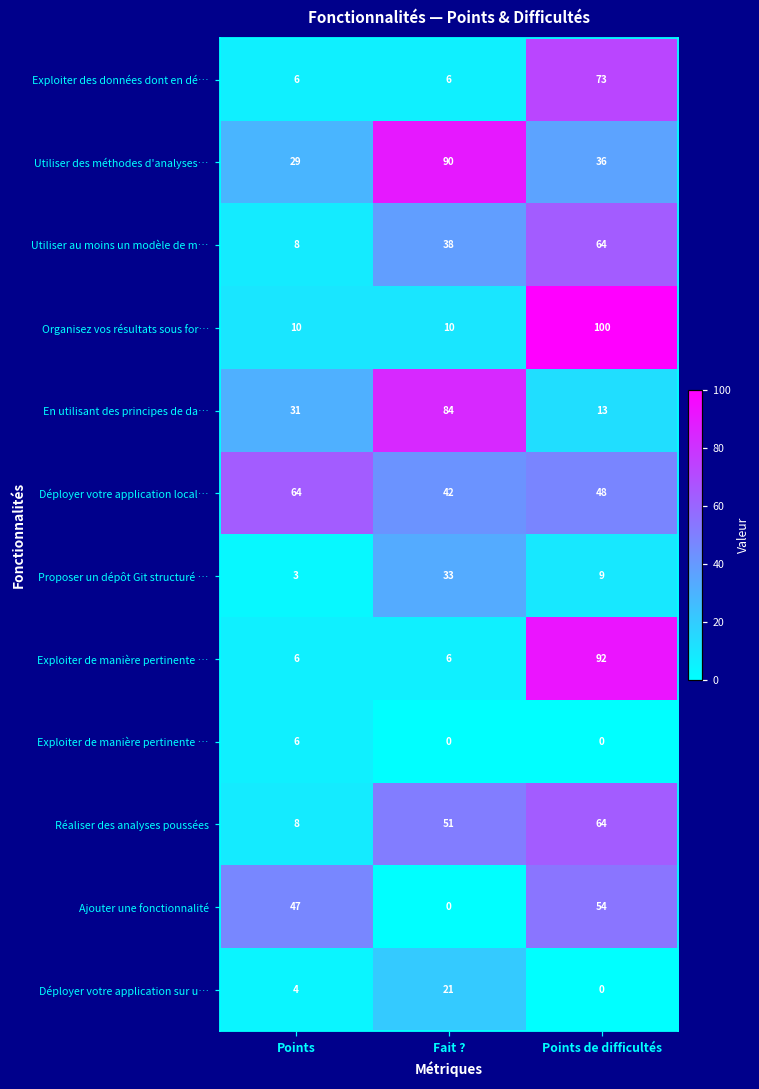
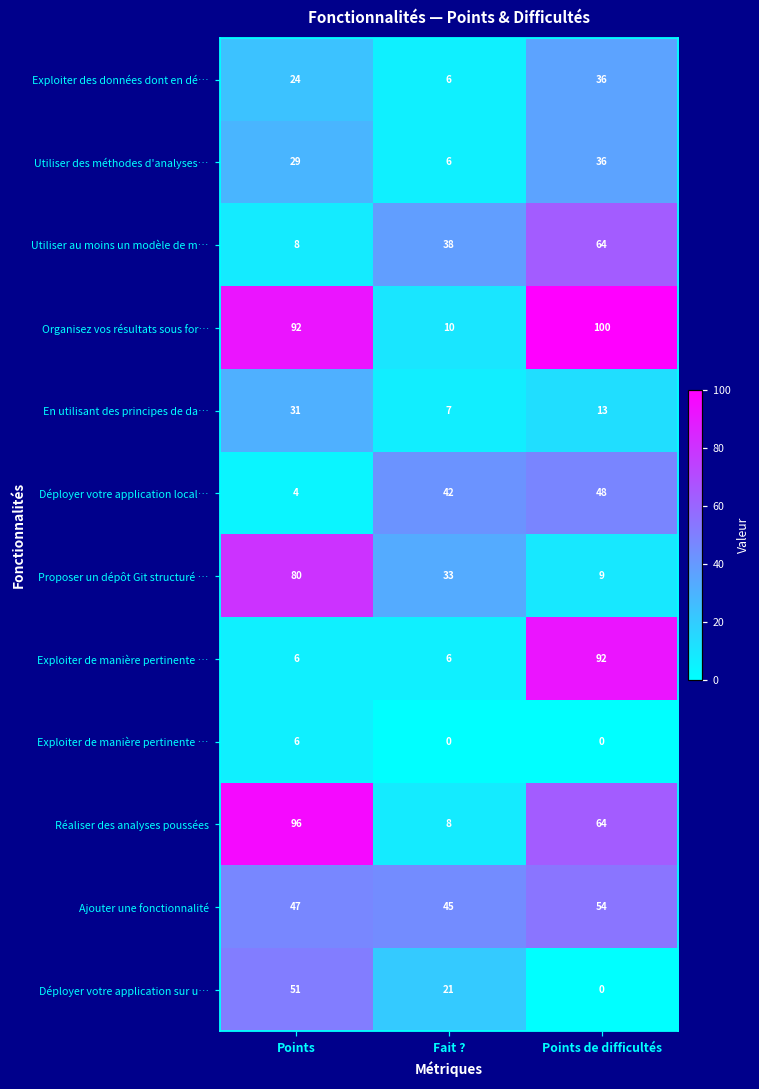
  {
    "Exploiter des données dont en dé…": {
-     "Points": 6,
+     "Points": 24,
      "Fait ?": 6,
-     "Points de difficultés": 73
+     "Points de difficultés": 36
    },
    "Utiliser des méthodes d'analyses…": {
      "Points": 29,
-     "Fait ?": 90,
+     "Fait ?": 6,
      "Points de difficultés": 36
    },
    "Utiliser au moins un modèle de m…": {
      "Points": 8,
      "Fait ?": 38,
      "Points de difficultés": 64
    },
    "Organisez vos résultats sous for…": {
-     "Points": 10,
+     "Points": 92,
      "Fait ?": 10,
      "Points de difficultés": 100
    },
    "En utilisant des principes de da…": {
      "Points": 31,
-     "Fait ?": 84,
+     "Fait ?": 7,
      "Points de difficultés": 13
    },
    "Déployer votre application local…": {
-     "Points": 64,
+     "Points": 4,
      "Fait ?": 42,
      "Points de difficultés": 48
    },
    "Proposer un dépôt Git structuré …": {
-     "Points": 3,
+     "Points": 80,
      "Fait ?": 33,
      "Points de difficultés": 9
    },
    "Réaliser des analyses poussées": {
-     "Points": 8,
-     "Fait ?": 51,
+     "Points": 96,
+     "Fait ?": 8,
      "Points de difficultés": 64
    },
    "Ajouter une fonctionnalité": {
      "Points": 47,
-     "Fait ?": 0,
+     "Fait ?": 45,
      "Points de difficultés": 54
    },
    "Déployer votre application sur u…": {
-     "Points": 4,
+     "Points": 51,
      "Fait ?": 21,
      "Points de difficultés": 0
    }
  }
